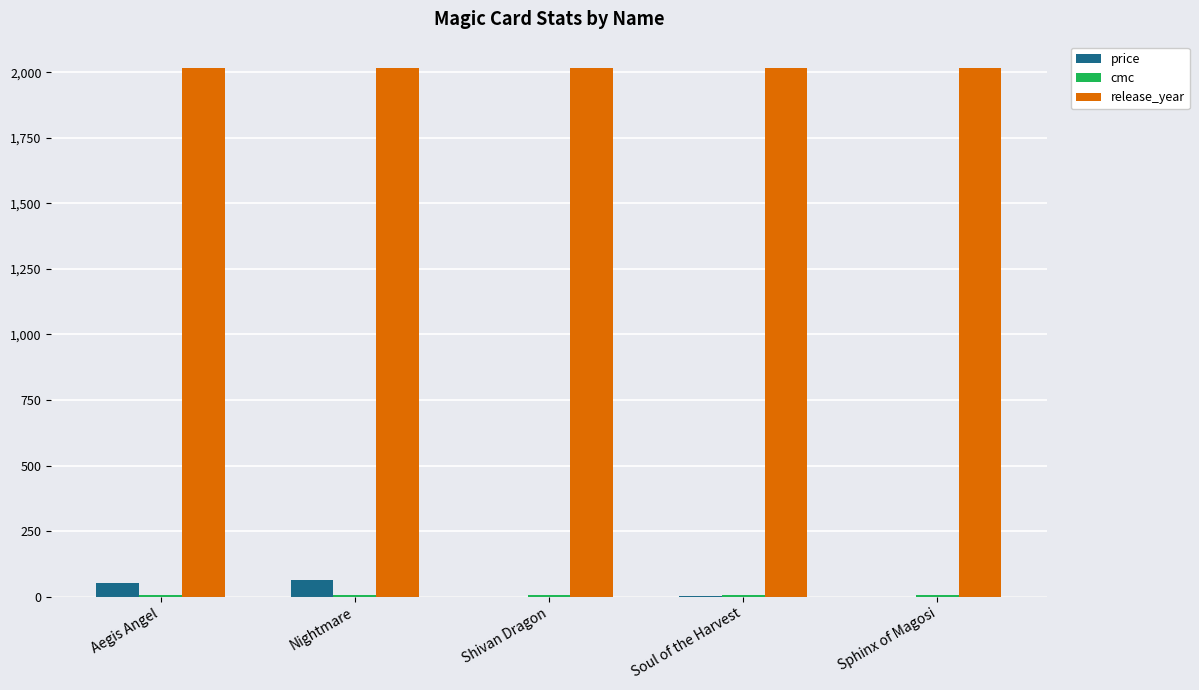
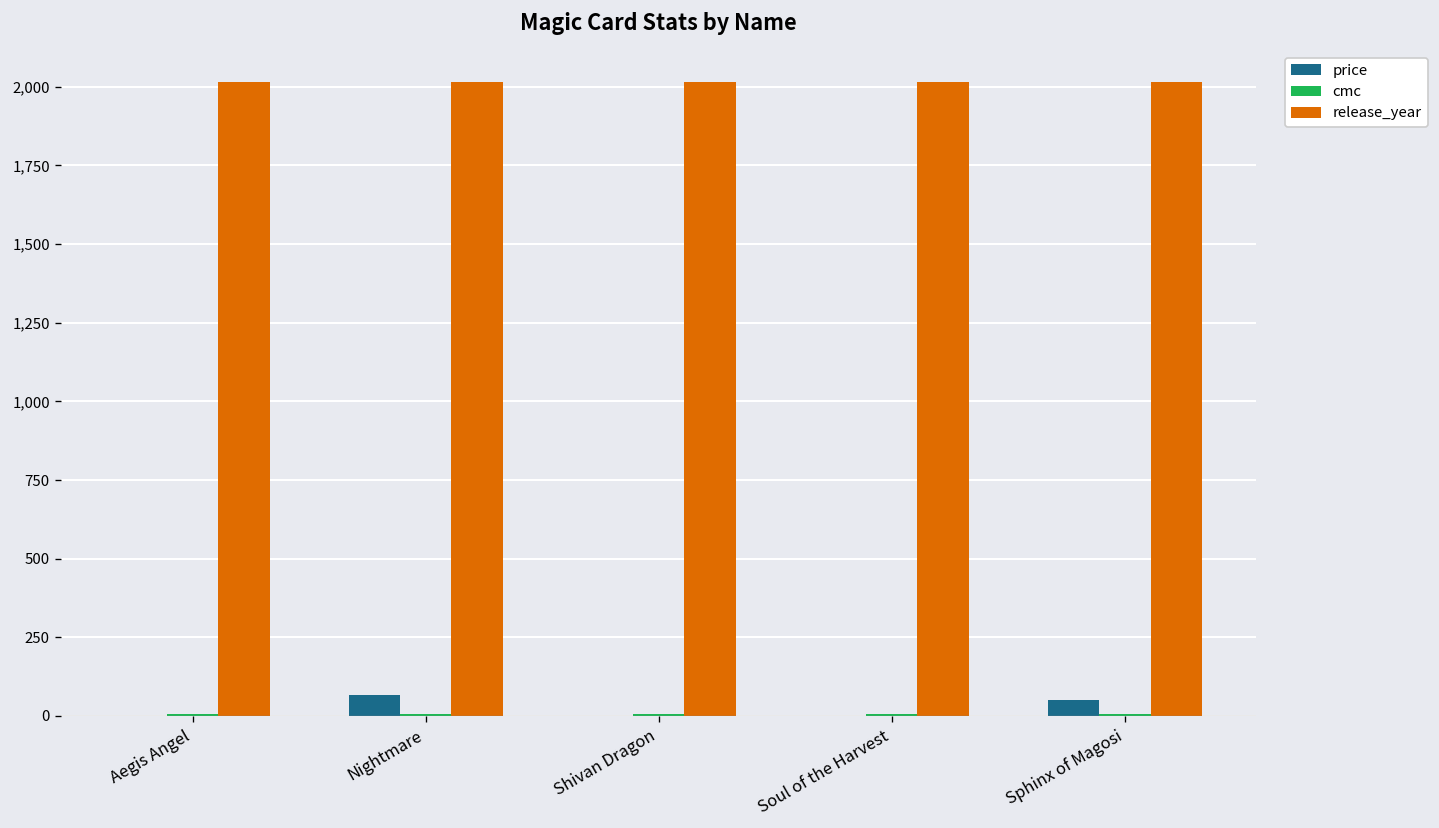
  {
    "price": {
-     "Aegis Angel": "50",
+     "Aegis Angel": "0",
      "Nightmare": "70",
-     "Sphinx of Magosi": "0"
+     "Sphinx of Magosi": "50"
    },
    "release_year": {
      "Aegis Angel": "2,020",
      "Nightmare": "2,020",
      "Shivan Dragon": "2,020",
      "Soul of the Harvest": "2,020",
      "Sphinx of Magosi": "2,020"
    }
  }
